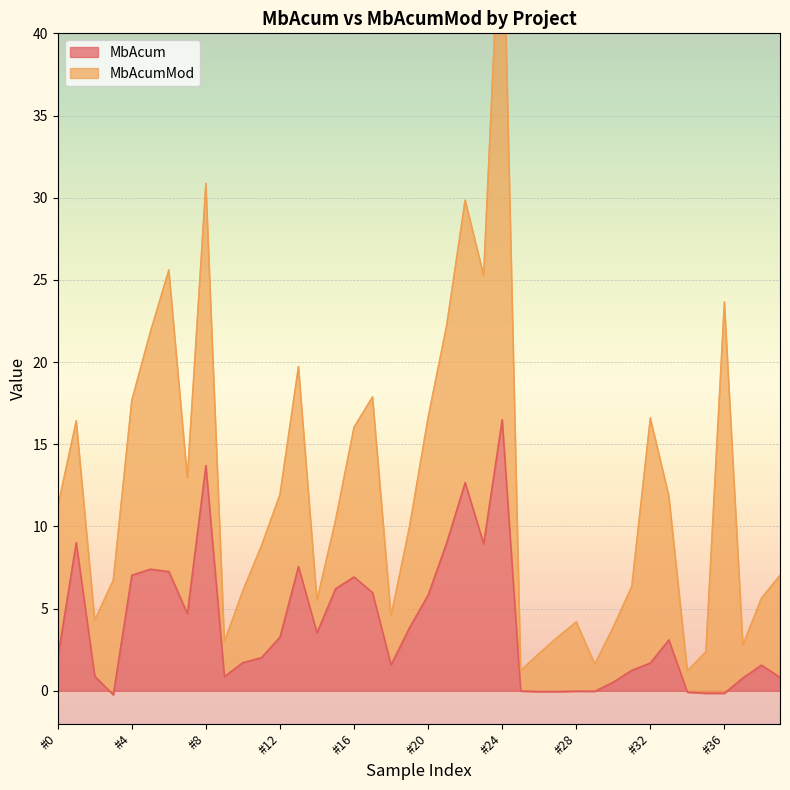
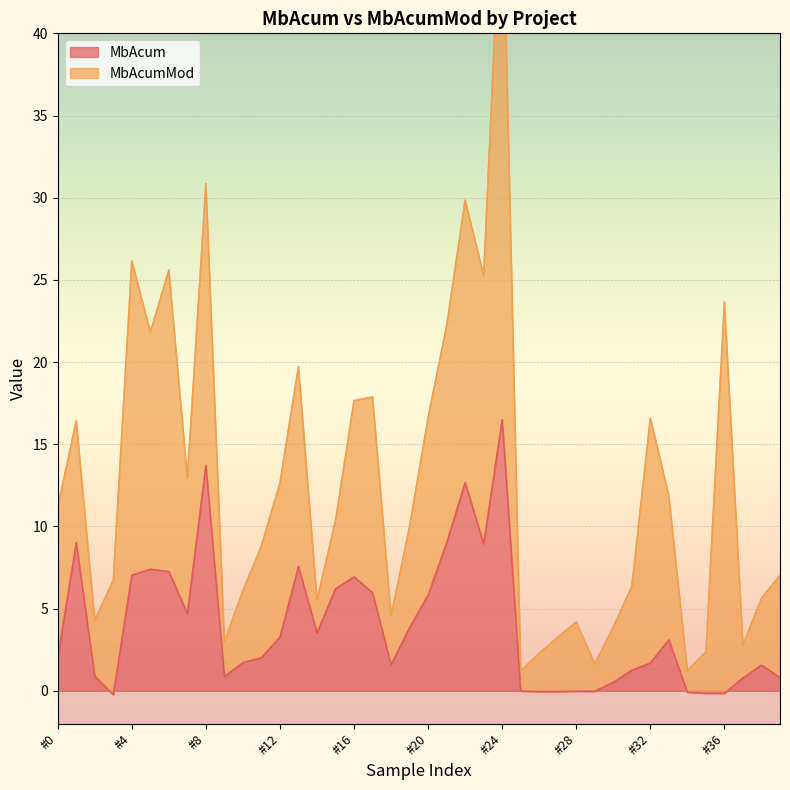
  {
    "MbAcumMod": {
      "#0": 9.2,
-     "#4": 10.6,
+     "#4": 19.1,
      "#8": 17.2,
-     "#12": 8.7,
-     "#16": 9.1,
+     "#12": 9.4,
+     "#16": 10.7,
      "#20": 10.8,
      "#28": 4.2,
      "#32": 14.9,
      "#36": 23.7
    }
  }
